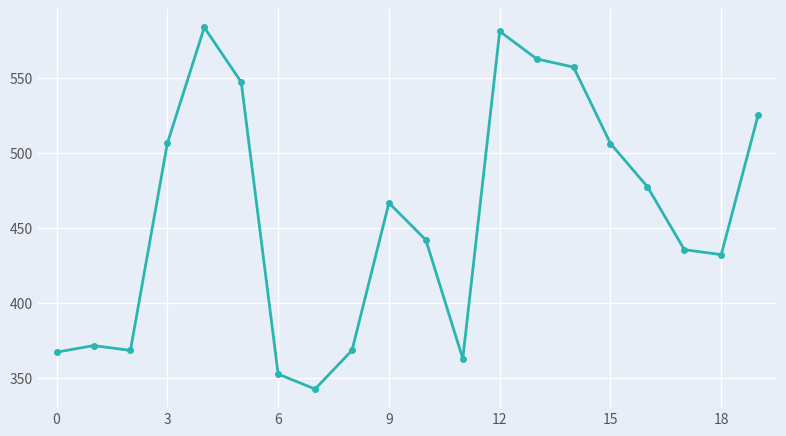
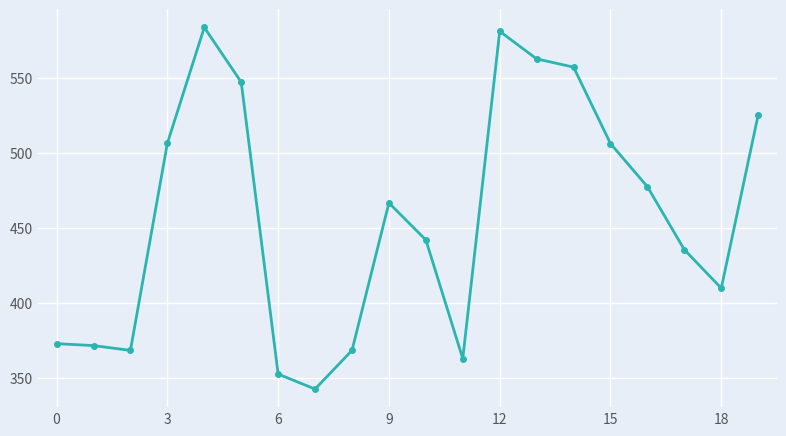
  {
-   "0": 367,
+   "0": 373,
    "3": 507,
    "6": 353,
    "9": 467,
    "12": 581,
    "15": 506,
-   "18": 432
+   "18": 410
  }
